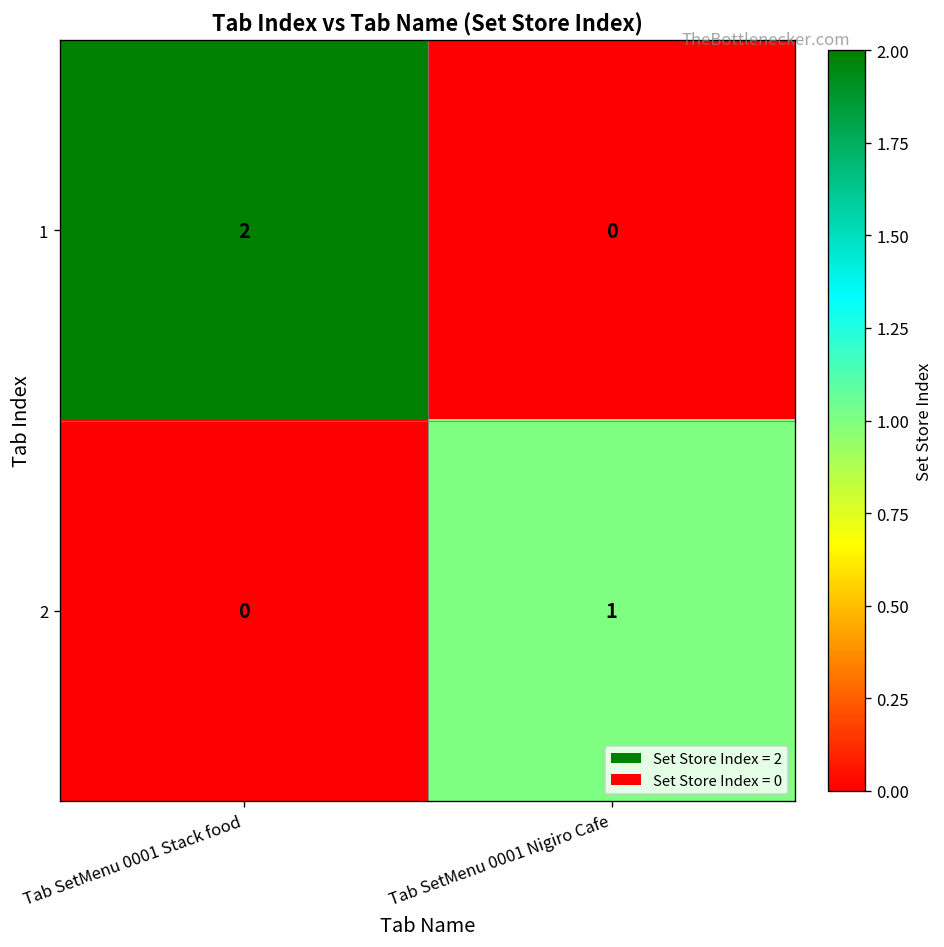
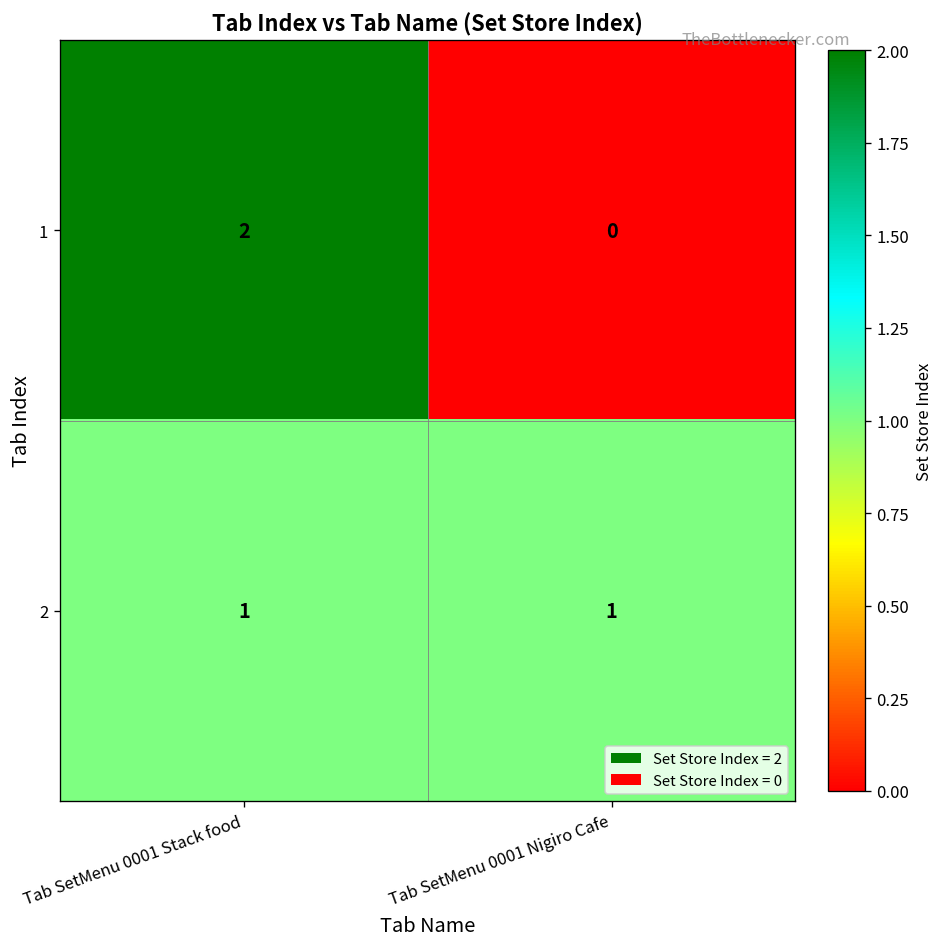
  {
    "1": {
      "Tab SetMenu 0001 Stack food": 2,
      "Tab SetMenu 0001 Nigiro Cafe": 0
    },
    "2": {
-     "Tab SetMenu 0001 Stack food": 0,
+     "Tab SetMenu 0001 Stack food": 1,
      "Tab SetMenu 0001 Nigiro Cafe": 1
    }
  }
